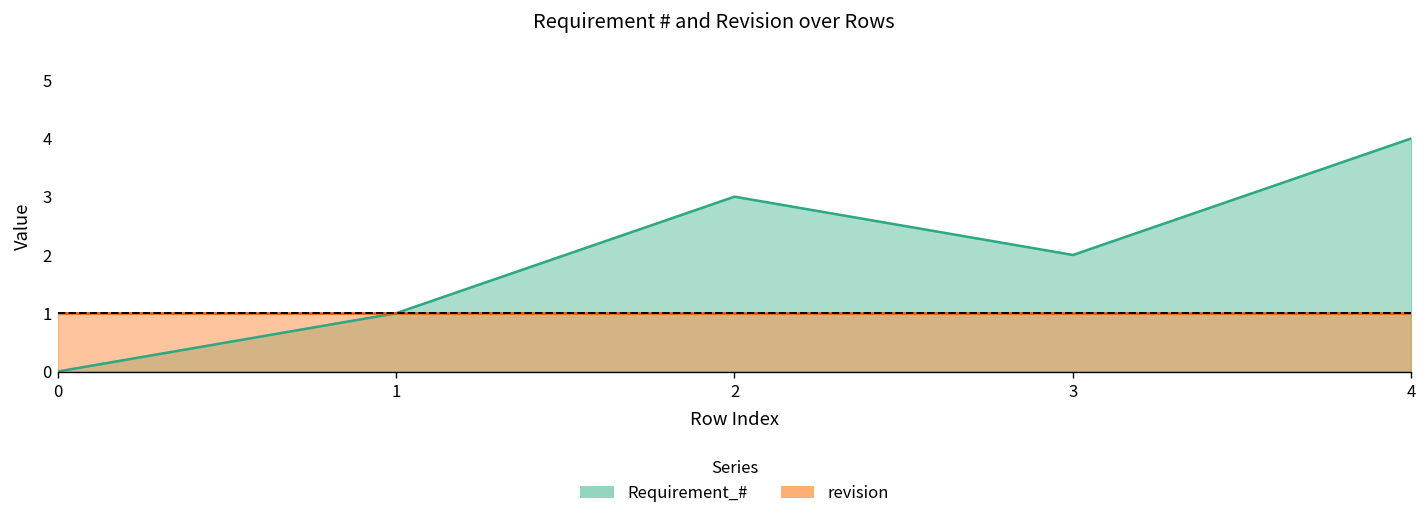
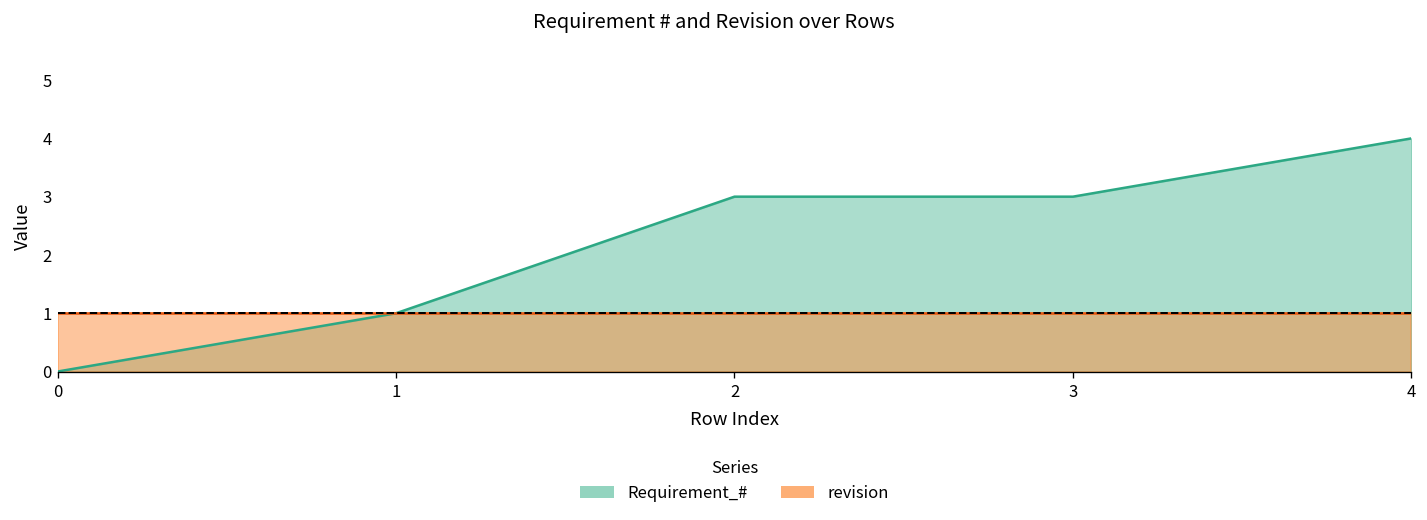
  {
    "Requirement_#": {
      "0": 0,
      "2": 3,
-     "3": 2,
+     "3": 3,
      "4": 4
    },
    "revision": {
      "0": 1,
      "2": 1,
      "3": 1,
      "4": 1
    }
  }
